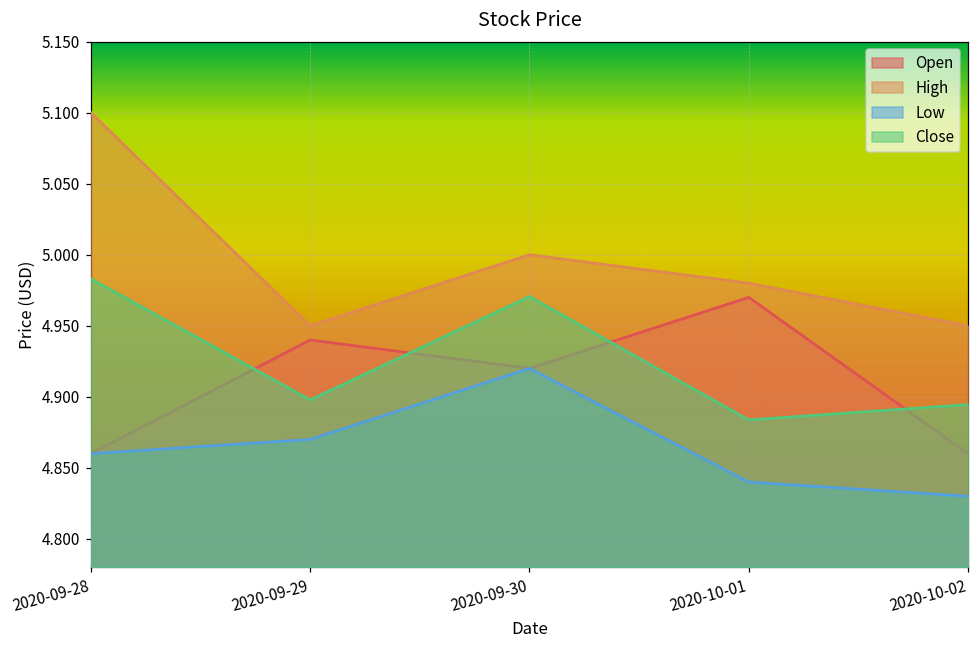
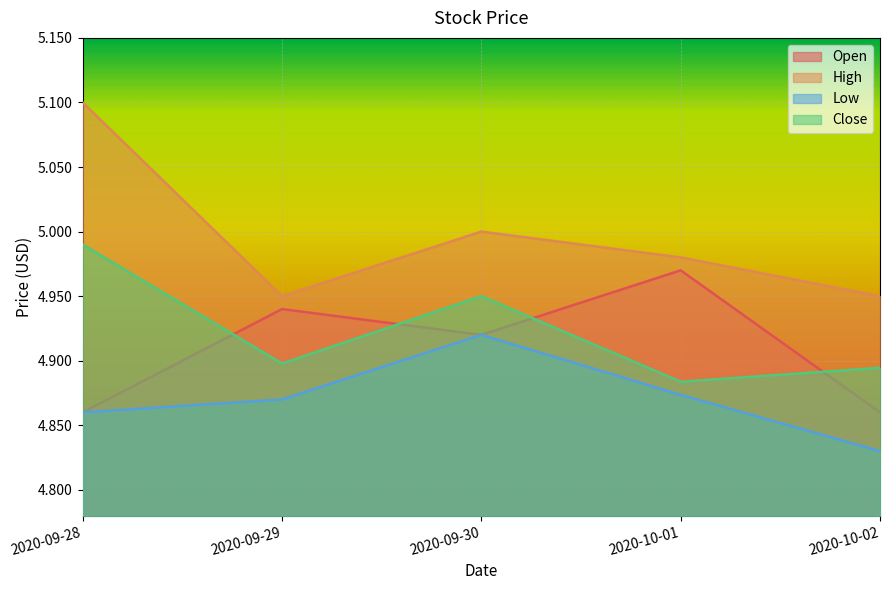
  {
    "Low": {
      "2020-09-29": 4.870,
-     "2020-10-01": 4.840,
+     "2020-10-01": 4.874,
      "2020-10-02": 4.830
    },
    "Close": {
-     "2020-09-28": 4.983,
+     "2020-09-28": 4.990,
      "2020-09-29": 4.898,
-     "2020-09-30": 4.971,
+     "2020-09-30": 4.950,
      "2020-10-01": 4.884,
      "2020-10-02": 4.895
    }
  }
